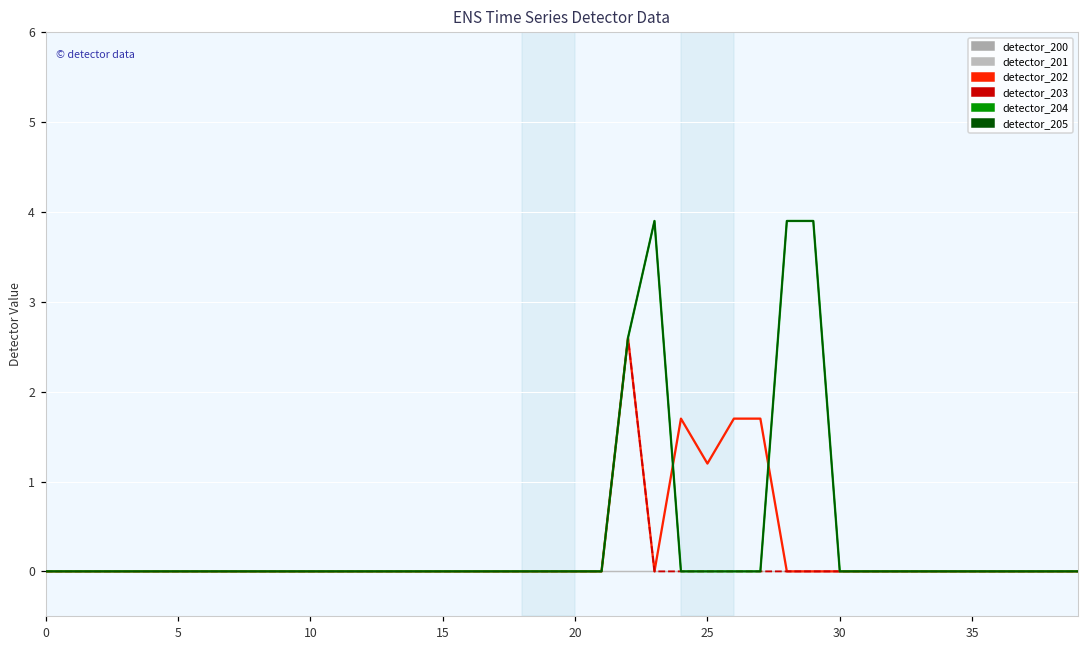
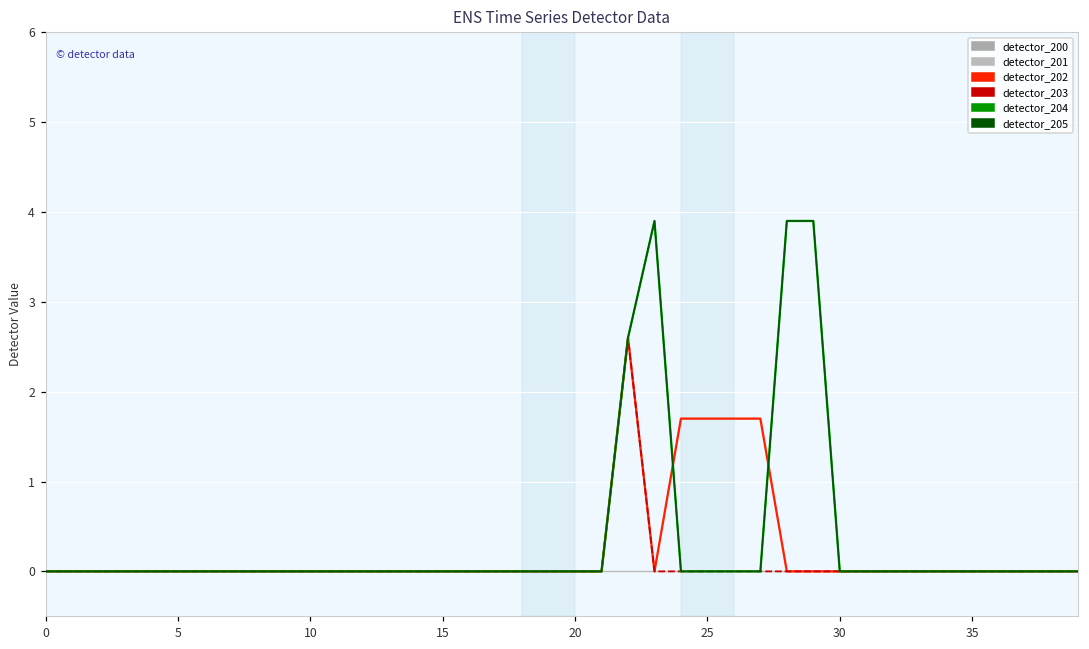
  {
    "detector_202": {
-     "25": 1.2
+     "25": 1.7
    }
  }
